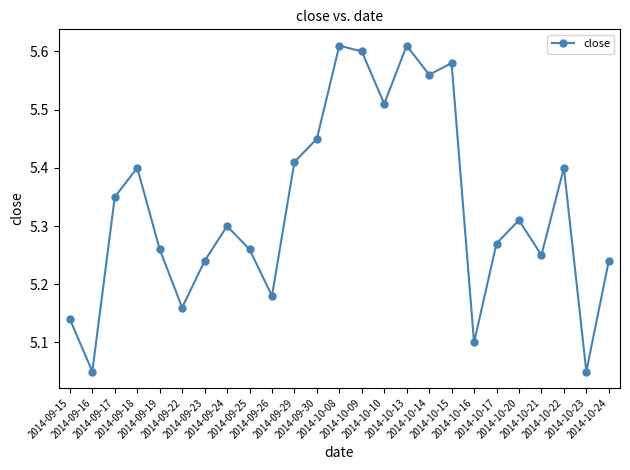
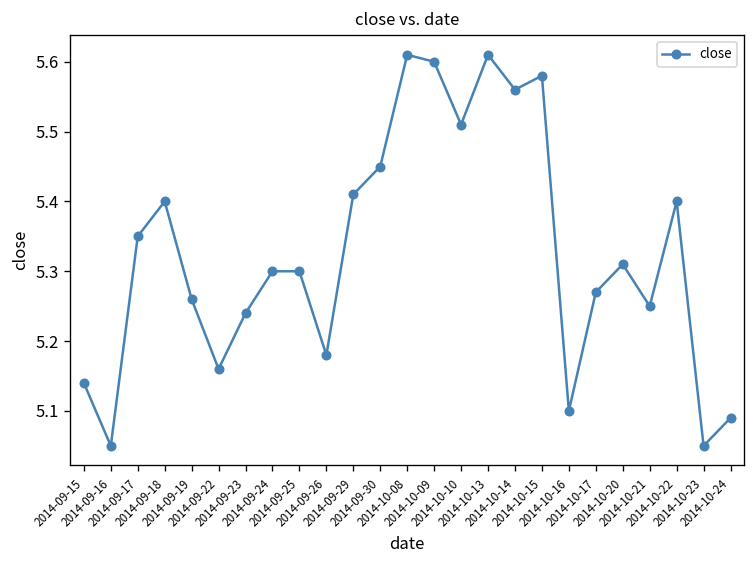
  {
    "2014-09-15": 5.14,
    "2014-09-16": 5.05,
    "2014-09-17": 5.35,
    "2014-09-18": 5.40,
    "2014-09-19": 5.26,
    "2014-09-22": 5.16,
    "2014-09-23": 5.24,
    "2014-09-24": 5.30,
-   "2014-09-25": 5.26,
+   "2014-09-25": 5.30,
    "2014-09-26": 5.18,
    "2014-09-29": 5.41,
    "2014-09-30": 5.45,
    "2014-10-08": 5.61,
    "2014-10-09": 5.60,
    "2014-10-10": 5.51,
    "2014-10-13": 5.61,
    "2014-10-14": 5.56,
    "2014-10-15": 5.58,
    "2014-10-16": 5.10,
    "2014-10-17": 5.27,
    "2014-10-20": 5.31,
    "2014-10-21": 5.25,
    "2014-10-22": 5.40,
    "2014-10-23": 5.05,
-   "2014-10-24": 5.24
+   "2014-10-24": 5.09
  }
